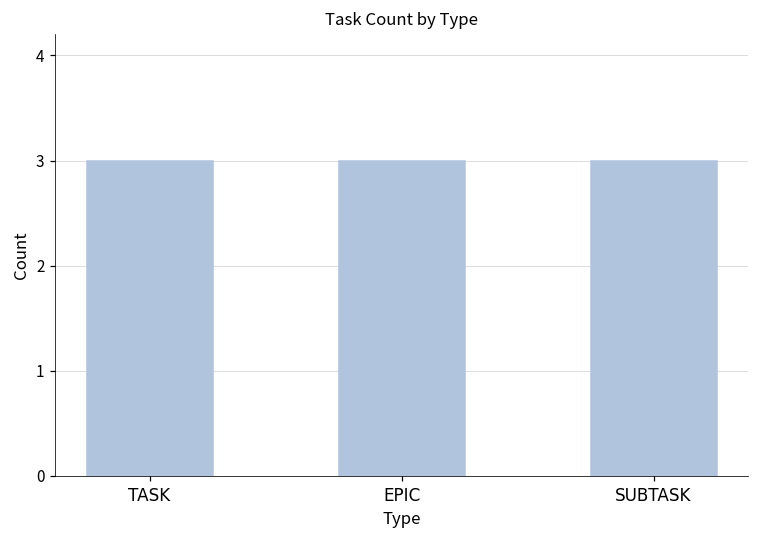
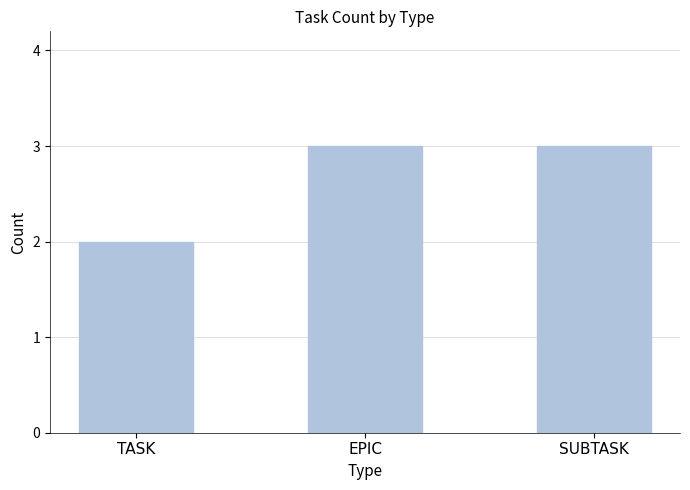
  {
-   "TASK": 3,
+   "TASK": 2,
    "EPIC": 3,
    "SUBTASK": 3
  }
